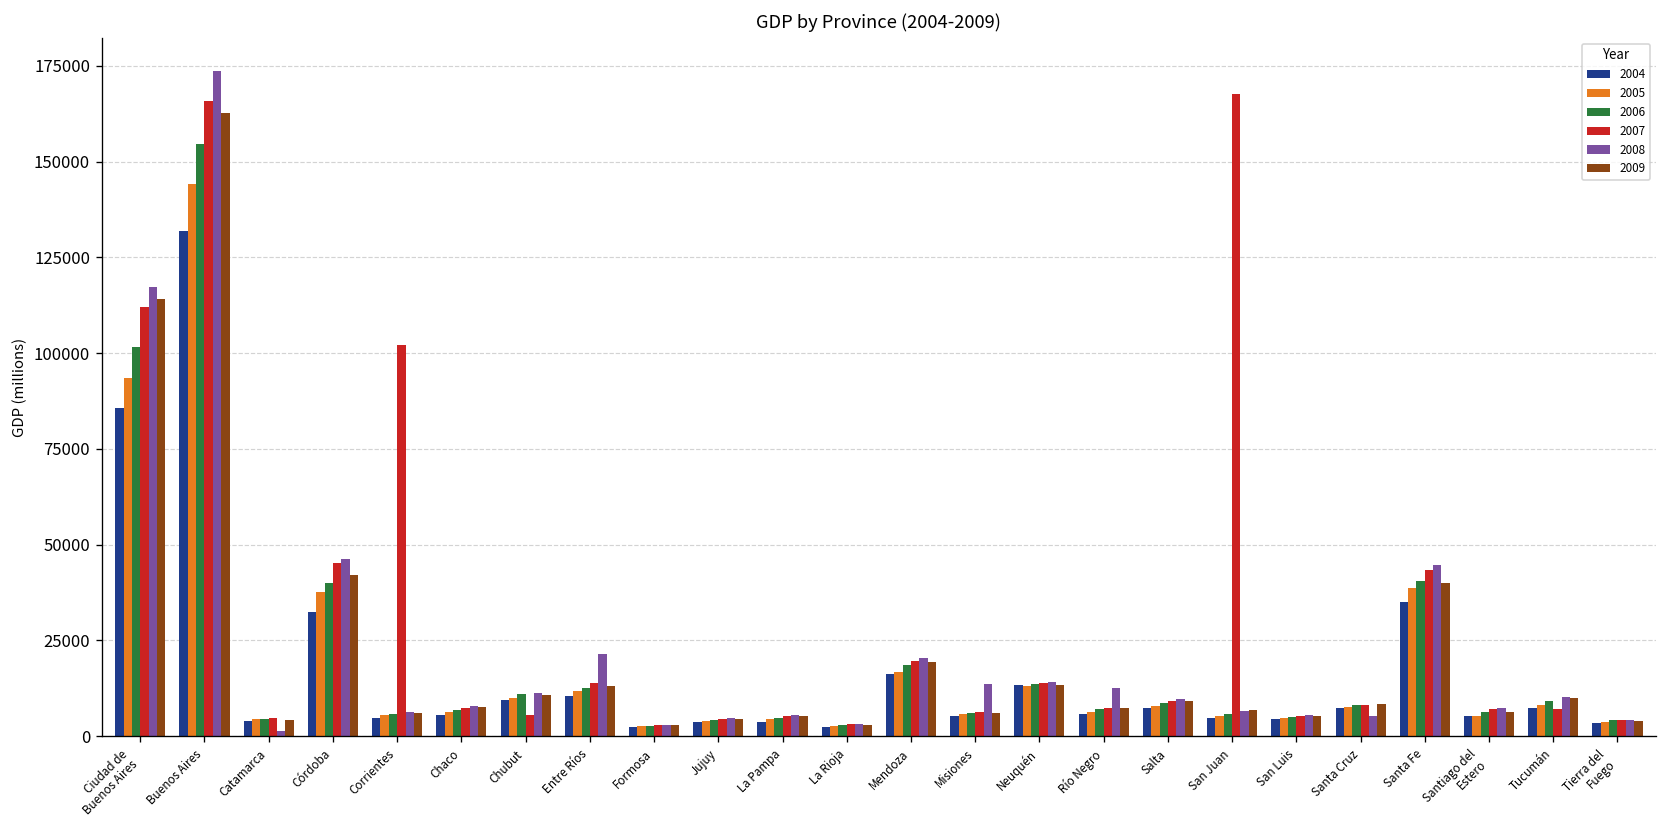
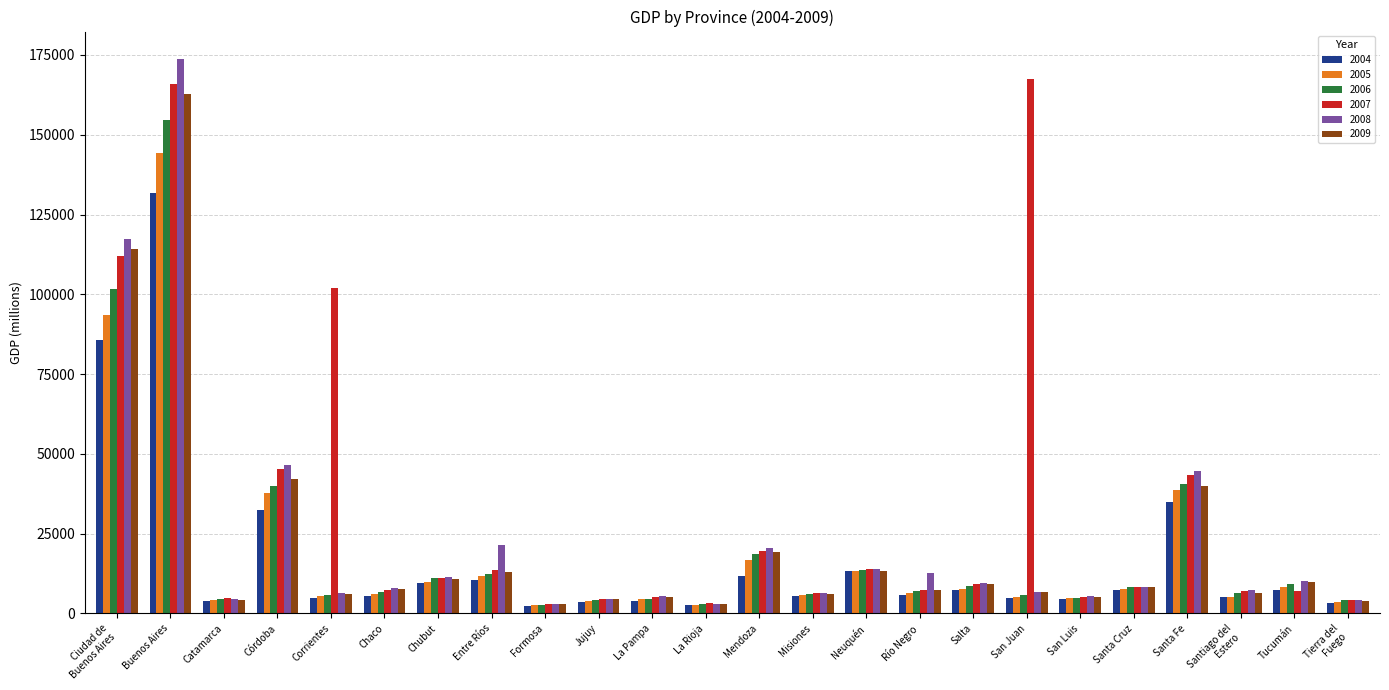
  {
    "2004": {
      "Ciudad de Buenos Aires": 86000,
      "Buenos Aires": 132000,
      "Catamarca": 4000,
      "Córdoba": 32000,
      "Corrientes": 5000,
      "Chaco": 6000,
      "Chubut": 10000,
      "Entre Ríos": 10000,
      "Formosa": 2000,
      "Jujuy": 4000,
      "La Pampa": 4000,
      "La Rioja": 3000,
-     "Mendoza": 16000,
+     "Mendoza": 12000,
      "Misiones": 5000,
      "Neuquén": 13000,
      "Río Negro": 6000,
      "Salta": 7000,
      "San Juan": 5000,
      "San Luis": 4000,
      "Santa Cruz": 7000,
      "Santa Fe": 35000,
      "Santiago del Estero": 5000,
      "Tucumán": 7000,
      "Tierra del Fuego": 3000
    },
    "2005": {
      "Ciudad de Buenos Aires": 93000,
      "Buenos Aires": 144000,
      "Catamarca": 4000,
      "Córdoba": 38000,
      "Corrientes": 5000,
      "Chaco": 6000,
      "Chubut": 10000,
      "Entre Ríos": 12000,
      "Formosa": 3000,
      "Jujuy": 4000,
      "La Pampa": 5000,
      "La Rioja": 3000,
      "Mendoza": 17000,
      "Misiones": 6000,
      "Neuquén": 13000,
      "Río Negro": 6000,
      "Salta": 8000,
      "San Juan": 5000,
      "San Luis": 5000,
      "Santa Cruz": 8000,
      "Santa Fe": 39000,
      "Santiago del Estero": 5000,
      "Tucumán": 8000,
      "Tierra del Fuego": 4000
    },
    "2006": {
      "Ciudad de Buenos Aires": 102000,
      "Buenos Aires": 155000,
      "Catamarca": 5000,
      "Córdoba": 40000,
      "Corrientes": 6000,
      "Chaco": 7000,
      "Chubut": 11000,
      "Entre Ríos": 12000,
      "Formosa": 3000,
      "Jujuy": 4000,
      "La Pampa": 5000,
      "La Rioja": 3000,
      "Mendoza": 19000,
      "Misiones": 6000,
      "Neuquén": 14000,
      "Río Negro": 7000,
      "Salta": 9000,
      "San Juan": 6000,
      "San Luis": 5000,
      "Santa Cruz": 8000,
      "Santa Fe": 41000,
      "Santiago del Estero": 6000,
      "Tucumán": 9000,
      "Tierra del Fuego": 4000
    },
    "2007": {
      "Ciudad de Buenos Aires": 112000,
      "Buenos Aires": 166000,
      "Catamarca": 5000,
      "Córdoba": 45000,
      "Corrientes": 102000,
      "Chaco": 7000,
-     "Chubut": 6000,
+     "Chubut": 11000,
      "Entre Ríos": 14000,
      "Formosa": 3000,
      "Jujuy": 4000,
      "La Pampa": 5000,
      "La Rioja": 3000,
      "Mendoza": 20000,
      "Misiones": 6000,
      "Neuquén": 14000,
      "Río Negro": 7000,
      "Salta": 9000,
      "San Juan": 168000,
      "San Luis": 5000,
      "Santa Cruz": 8000,
      "Santa Fe": 43000,
      "Santiago del Estero": 7000,
      "Tucumán": 7000,
      "Tierra del Fuego": 4000
    },
    "2008": {
      "Ciudad de Buenos Aires": 117000,
      "Buenos Aires": 174000,
-     "Catamarca": 1000,
+     "Catamarca": 5000,
      "Córdoba": 46000,
      "Corrientes": 6000,
      "Chaco": 8000,
      "Chubut": 11000,
      "Entre Ríos": 21000,
      "Formosa": 3000,
      "Jujuy": 5000,
      "La Pampa": 6000,
      "La Rioja": 3000,
      "Mendoza": 20000,
-     "Misiones": 14000,
+     "Misiones": 6000,
      "Neuquén": 14000,
      "Río Negro": 13000,
      "Salta": 10000,
      "San Juan": 7000,
      "San Luis": 5000,
-     "Santa Cruz": 5000,
+     "Santa Cruz": 8000,
      "Santa Fe": 45000,
      "Santiago del Estero": 7000,
      "Tucumán": 10000,
      "Tierra del Fuego": 4000
    },
    "2009": {
      "Ciudad de Buenos Aires": 114000,
      "Buenos Aires": 163000,
      "Catamarca": 4000,
      "Córdoba": 42000,
      "Corrientes": 6000,
      "Chaco": 8000,
      "Chubut": 11000,
      "Entre Ríos": 13000,
      "Formosa": 3000,
      "Jujuy": 5000,
      "La Pampa": 5000,
      "La Rioja": 3000,
      "Mendoza": 19000,
      "Misiones": 6000,
      "Neuquén": 13000,
      "Río Negro": 7000,
      "Salta": 9000,
      "San Juan": 7000,
      "San Luis": 5000,
      "Santa Cruz": 8000,
      "Santa Fe": 40000,
      "Santiago del Estero": 6000,
      "Tucumán": 10000,
      "Tierra del Fuego": 4000
    }
  }
